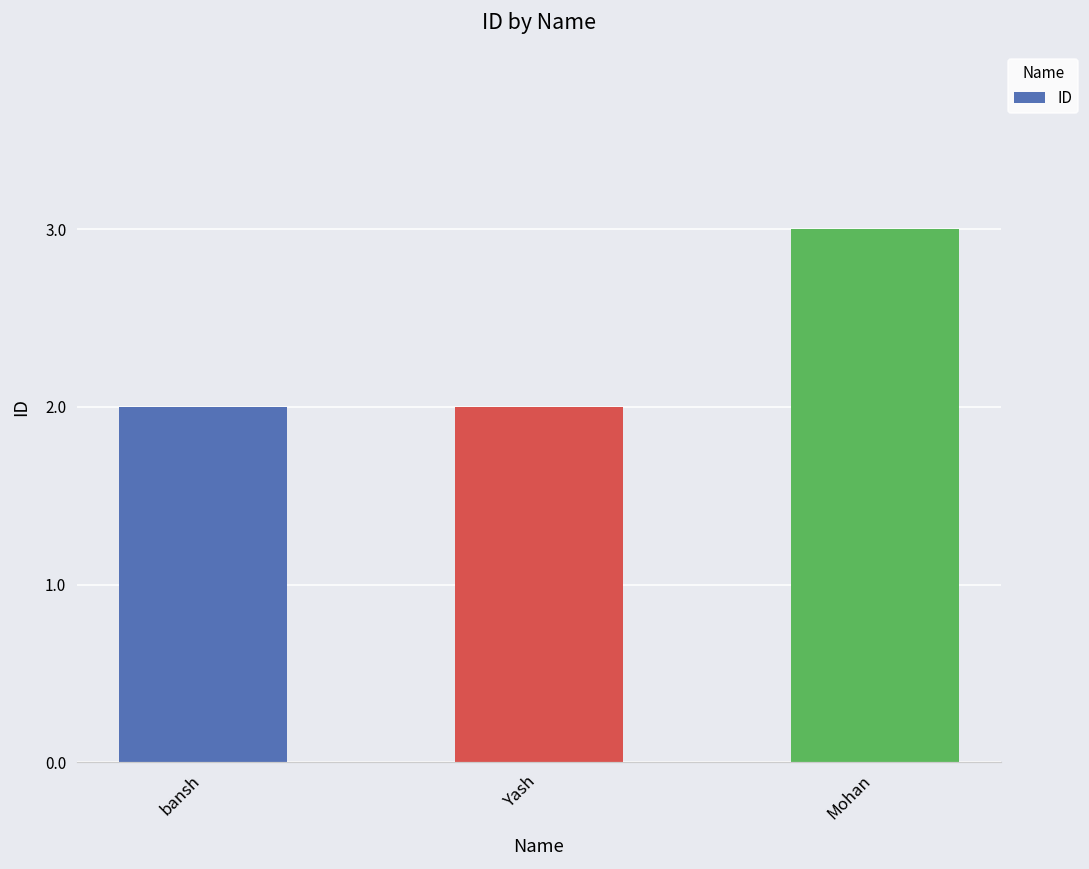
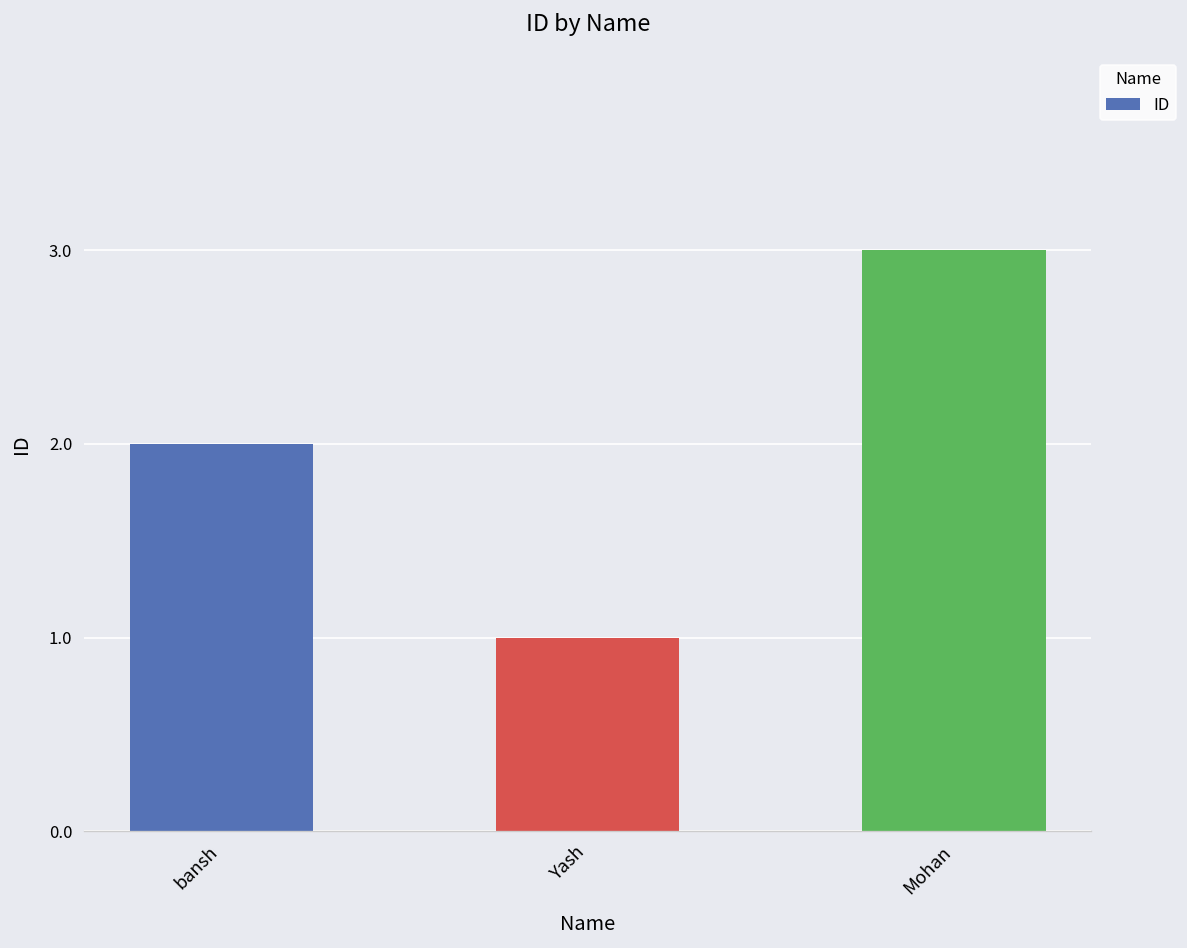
  {
    "bansh": 2,
-   "Yash": 2,
+   "Yash": 1,
    "Mohan": 3
  }
